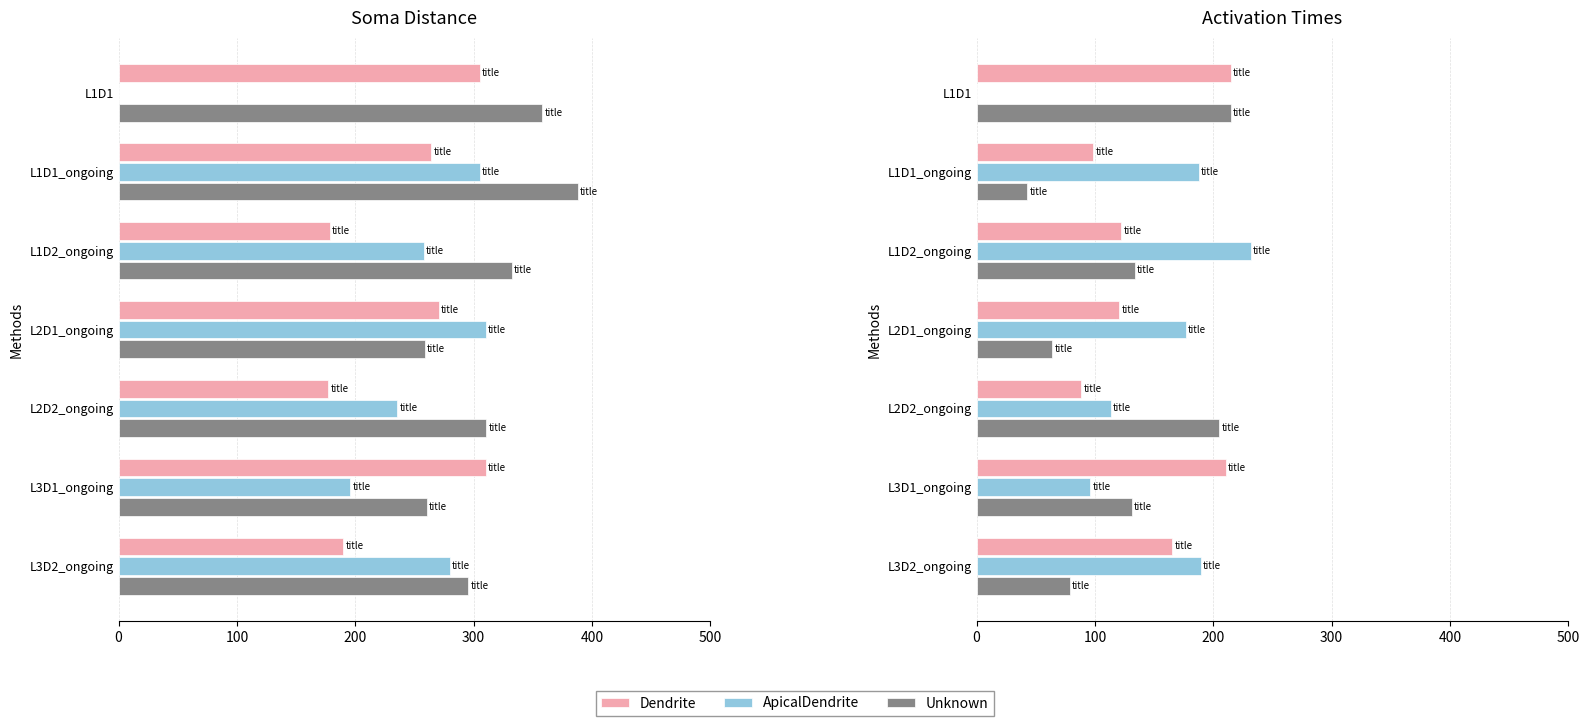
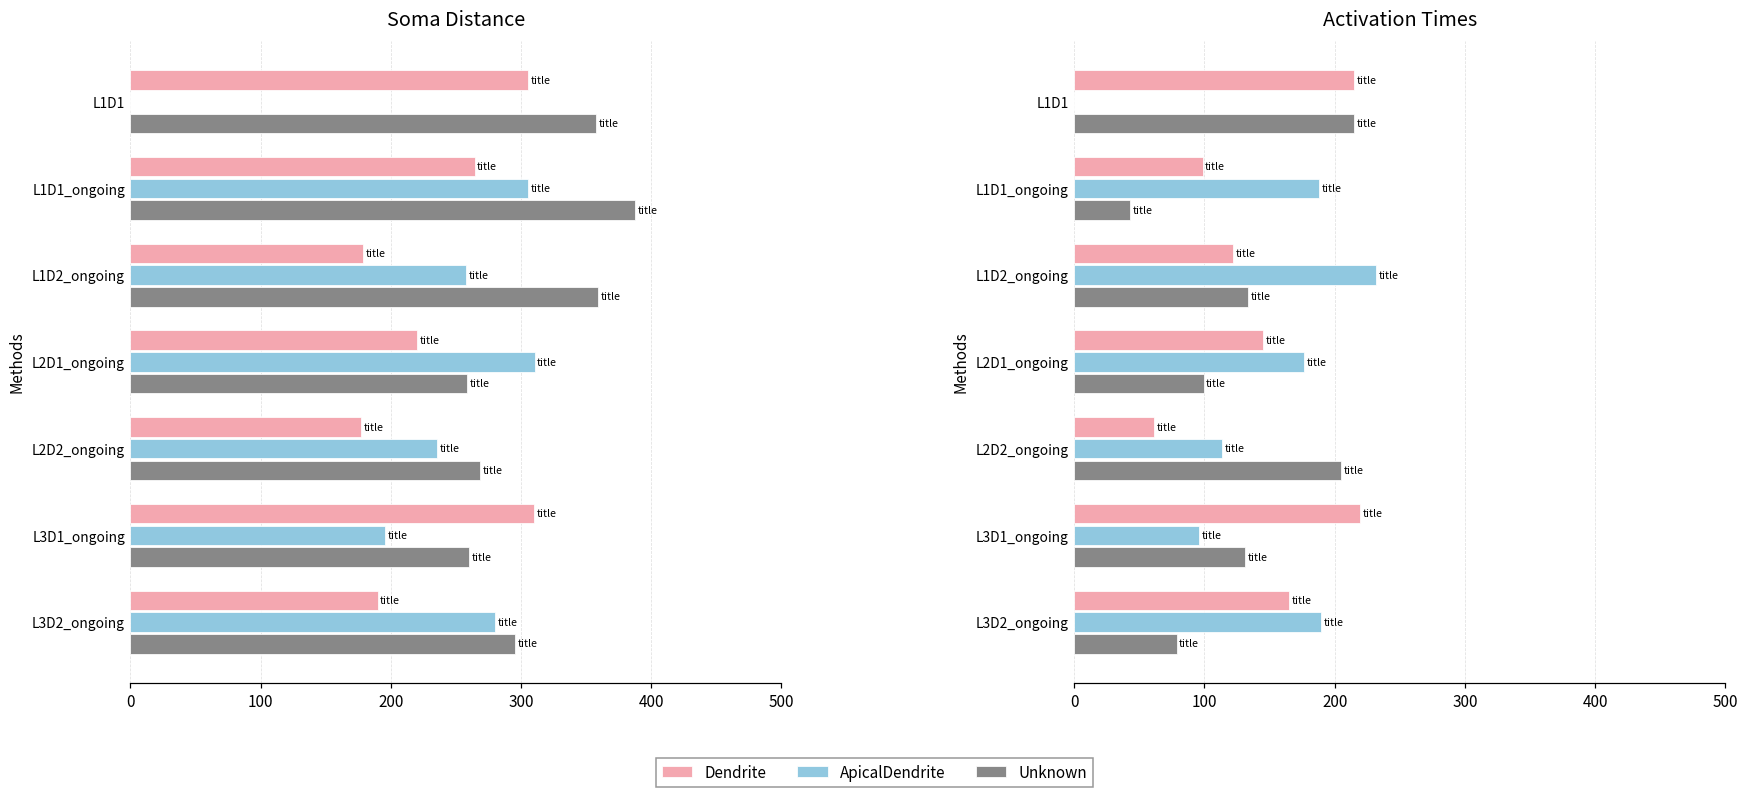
  {
    "Soma Distance": {
      "Dendrite": {
        "L1D1": 305,
        "L1D1_ongoing": 264,
        "L1D2_ongoing": 178,
-       "L2D1_ongoing": 271,
+       "L2D1_ongoing": 221,
        "L2D2_ongoing": 177,
        "L3D1_ongoing": 310,
        "L3D2_ongoing": 190
      },
      "ApicalDendrite": {
        "L1D1": 0,
        "L1D1_ongoing": 305,
        "L1D2_ongoing": 258,
        "L2D1_ongoing": 310,
        "L2D2_ongoing": 236,
        "L3D1_ongoing": 196,
        "L3D2_ongoing": 280
      },
      "Unknown": {
        "L1D1": 358,
        "L1D1_ongoing": 388,
-       "L1D2_ongoing": 332,
+       "L1D2_ongoing": 359,
        "L2D1_ongoing": 259,
-       "L2D2_ongoing": 311,
+       "L2D2_ongoing": 269,
        "L3D1_ongoing": 260,
        "L3D2_ongoing": 295
      }
    },
    "Activation Times": {
      "Dendrite": {
        "L1D1": 215,
        "L1D1_ongoing": 99,
        "L1D2_ongoing": 122,
-       "L2D1_ongoing": 120,
-       "L2D2_ongoing": 88,
-       "L3D1_ongoing": 211,
+       "L2D1_ongoing": 145,
+       "L2D2_ongoing": 62,
+       "L3D1_ongoing": 220,
        "L3D2_ongoing": 165
      },
      "ApicalDendrite": {
        "L1D1": 0,
        "L1D1_ongoing": 188,
        "L1D2_ongoing": 232,
        "L2D1_ongoing": 177,
        "L2D2_ongoing": 113,
        "L3D1_ongoing": 96,
        "L3D2_ongoing": 189
      },
      "Unknown": {
        "L1D1": 215,
        "L1D1_ongoing": 43,
        "L1D2_ongoing": 134,
-       "L2D1_ongoing": 64,
+       "L2D1_ongoing": 99,
        "L2D2_ongoing": 205,
        "L3D1_ongoing": 131,
        "L3D2_ongoing": 79
      }
    }
  }
